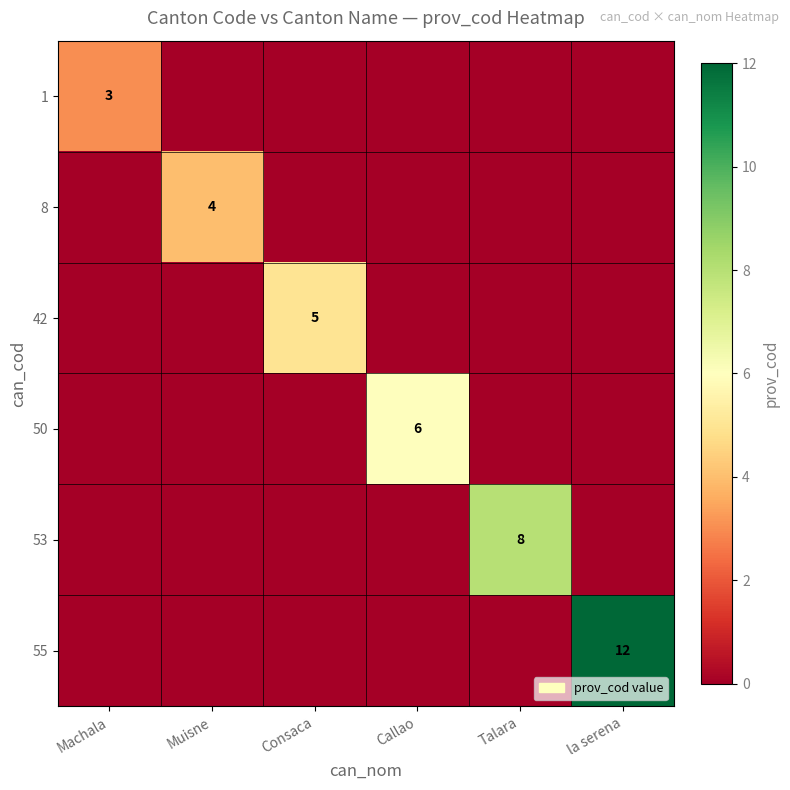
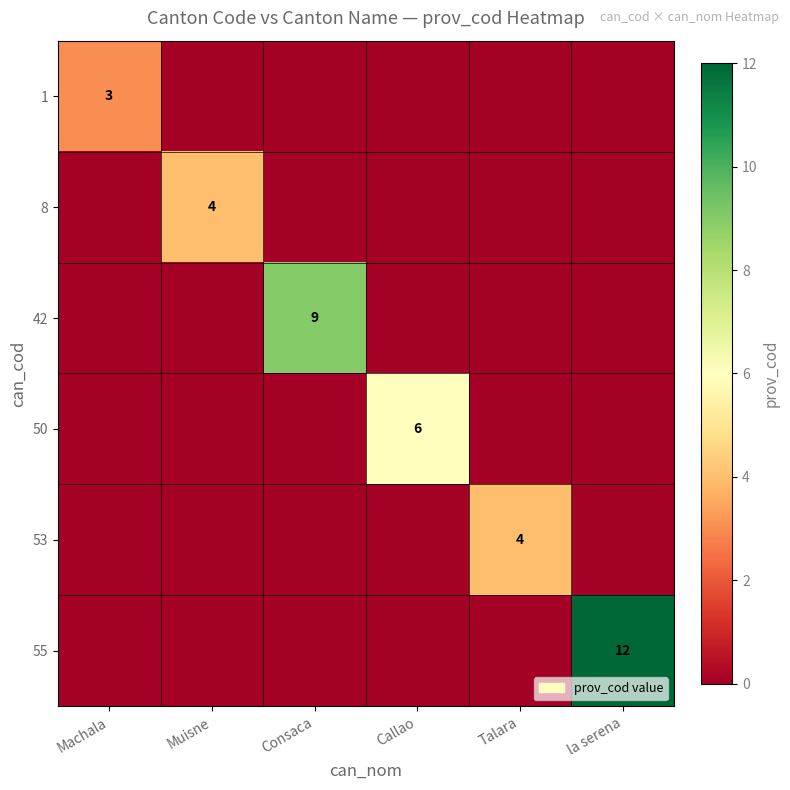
  {
    "1": {
      "Machala": 3
    },
    "8": {
      "Muisne": 4
    },
    "42": {
-     "Consaca": 5
+     "Consaca": 9
    },
    "50": {
      "Callao": 6
    },
    "53": {
-     "Talara": 8
+     "Talara": 4
    },
    "55": {
      "la serena": 12
    }
  }
